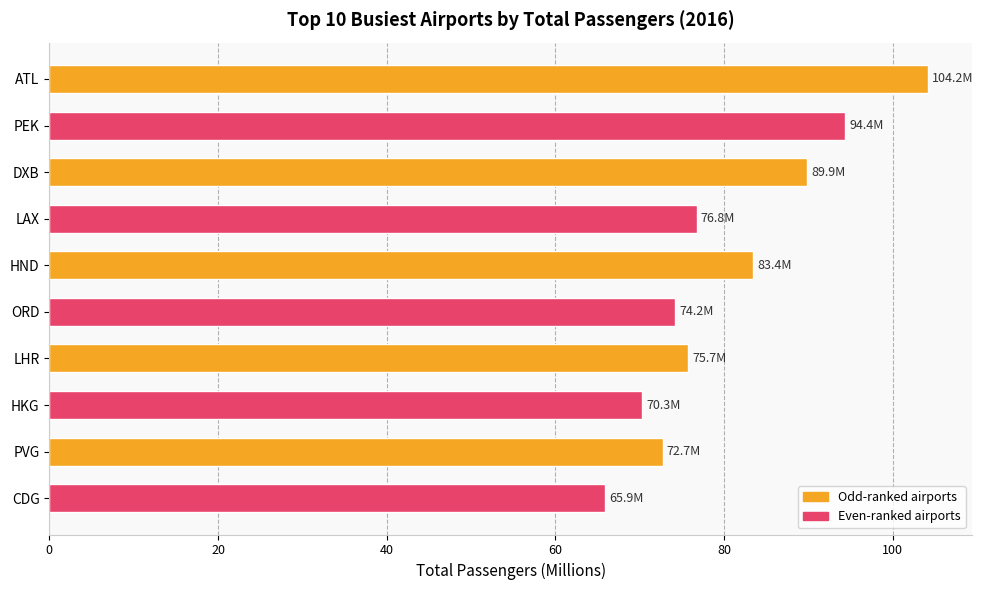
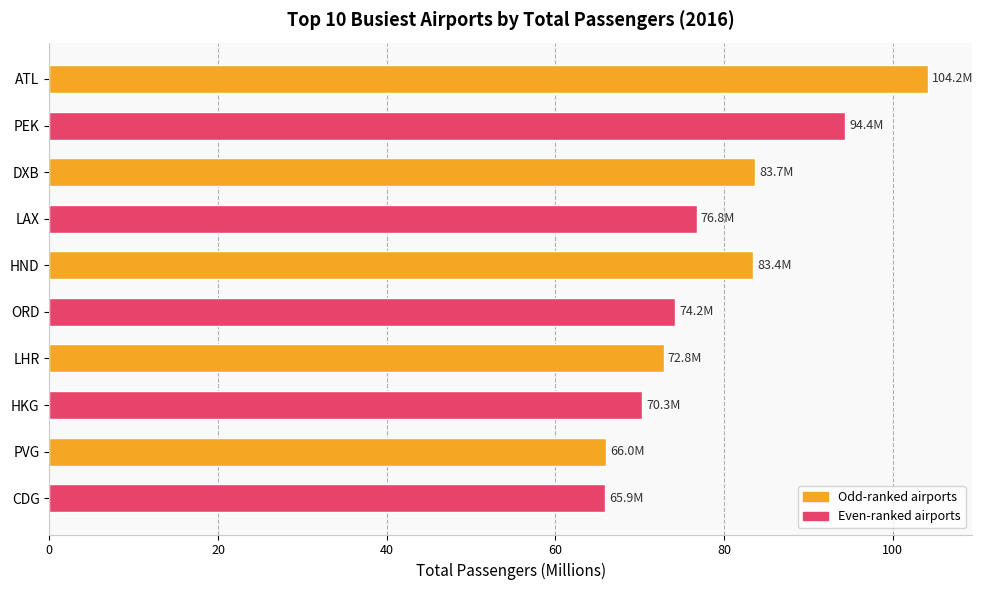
  {
    "ATL": "104.2M",
    "PEK": "94.4M",
-   "DXB": "89.9M",
+   "DXB": "83.7M",
    "LAX": "76.8M",
    "HND": "83.4M",
    "ORD": "74.2M",
-   "LHR": "75.7M",
+   "LHR": "72.8M",
    "HKG": "70.3M",
-   "PVG": "72.7M",
+   "PVG": "66.0M",
    "CDG": "65.9M"
  }
